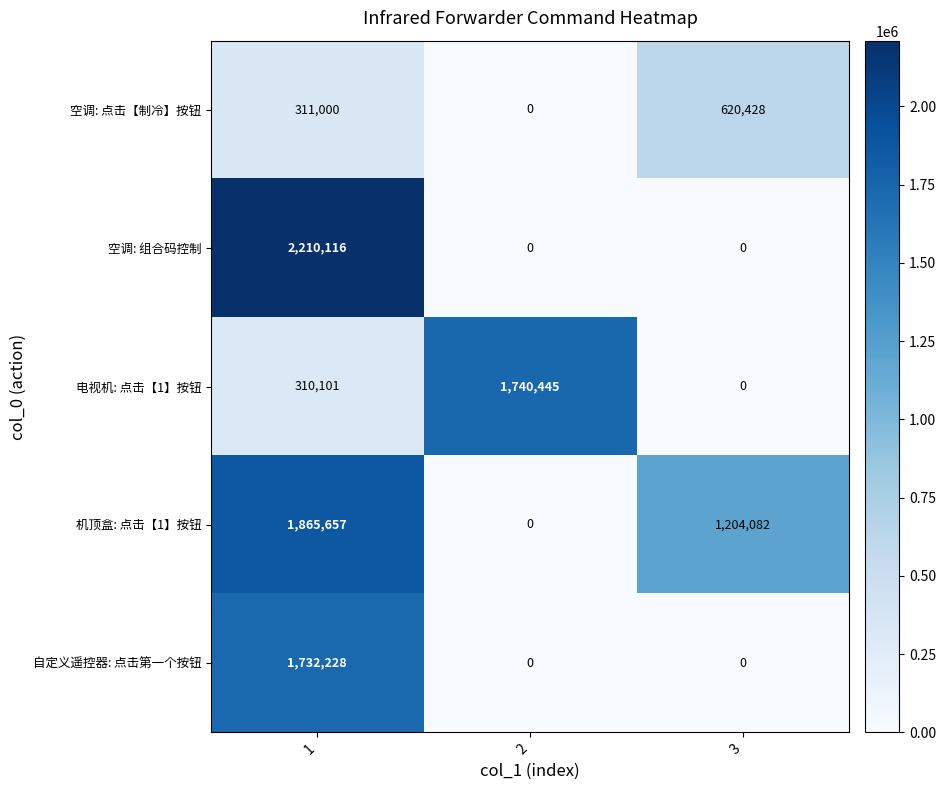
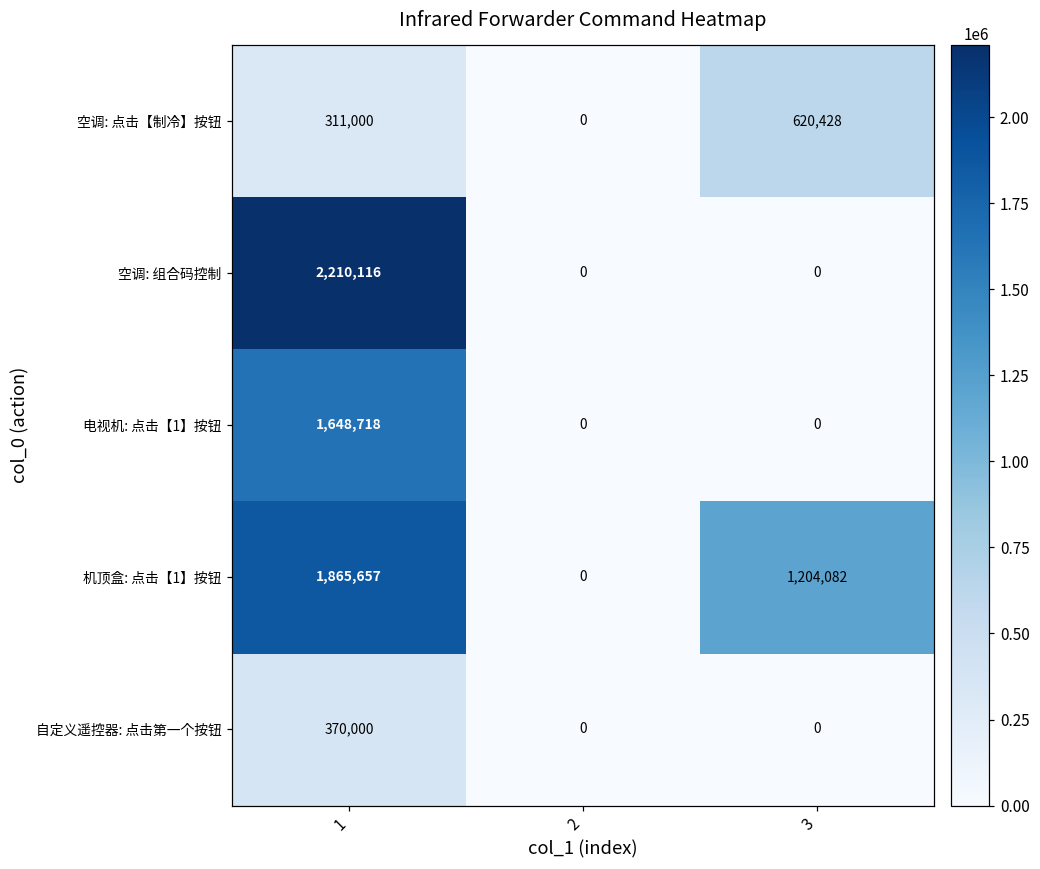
  {
    "空调: 点击【制冷】按钮": {
      "1": "311,000",
      "2": "0",
      "3": "620,428"
    },
    "空调: 组合码控制": {
      "1": "2,210,116",
      "2": "0",
      "3": "0"
    },
    "电视机: 点击【1】按钮": {
-     "1": "310,101",
-     "2": "1,740,445",
+     "1": "1,648,718",
+     "2": "0",
      "3": "0"
    },
    "机顶盒: 点击【1】按钮": {
      "1": "1,865,657",
      "2": "0",
      "3": "1,204,082"
    },
    "自定义遥控器: 点击第一个按钮": {
-     "1": "1,732,228",
+     "1": "370,000",
      "2": "0",
      "3": "0"
    }
  }
